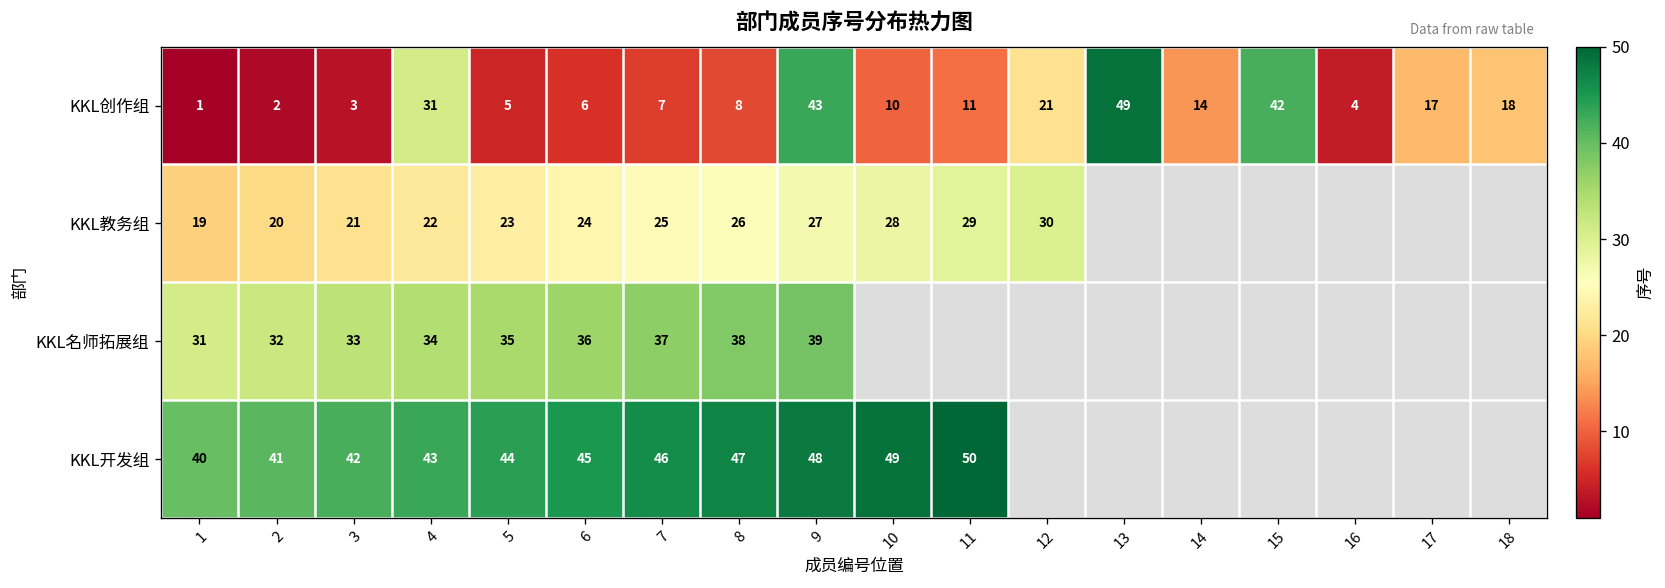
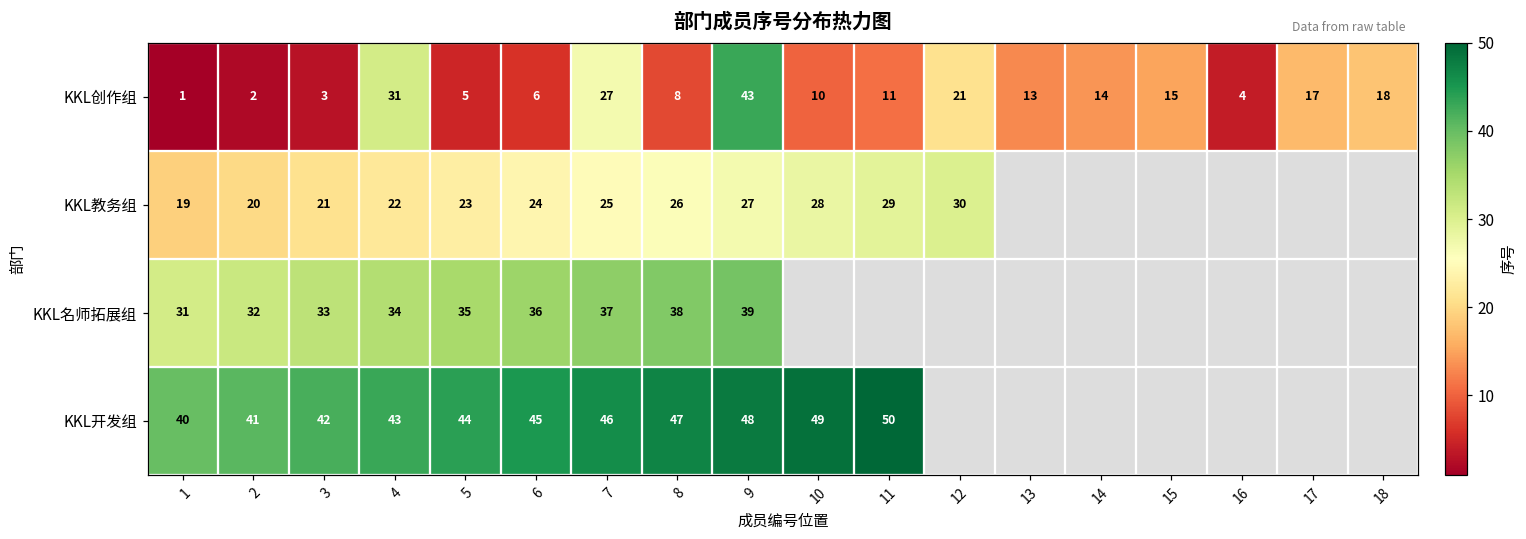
  {
    "KKL创作组": {
      "1": 1,
      "2": 2,
      "3": 3,
      "4": 31,
      "5": 5,
      "6": 6,
-     "7": 7,
+     "7": 27,
      "8": 8,
      "9": 43,
      "10": 10,
      "11": 11,
      "12": 21,
-     "13": 49,
+     "13": 13,
      "14": 14,
-     "15": 42,
+     "15": 15,
      "16": 4,
      "17": 17,
      "18": 18
    },
    "KKL教务组": {
      "1": 19,
      "2": 20,
      "3": 21,
      "4": 22,
      "5": 23,
      "6": 24,
      "7": 25,
      "8": 26,
      "9": 27,
      "10": 28,
      "11": 29,
      "12": 30
    },
    "KKL名师拓展组": {
      "1": 31,
      "2": 32,
      "3": 33,
      "4": 34,
      "5": 35,
      "6": 36,
      "7": 37,
      "8": 38,
      "9": 39
    },
    "KKL开发组": {
      "1": 40,
      "2": 41,
      "3": 42,
      "4": 43,
      "5": 44,
      "6": 45,
      "7": 46,
      "8": 47,
      "9": 48,
      "10": 49,
      "11": 50
    }
  }
